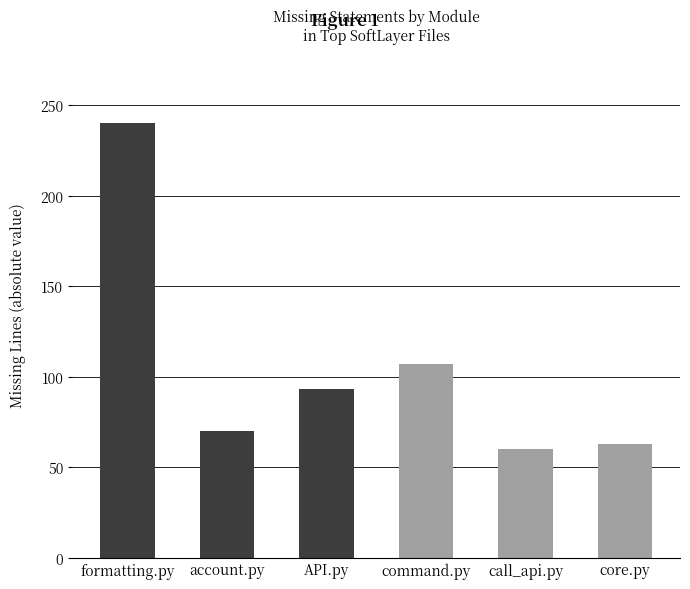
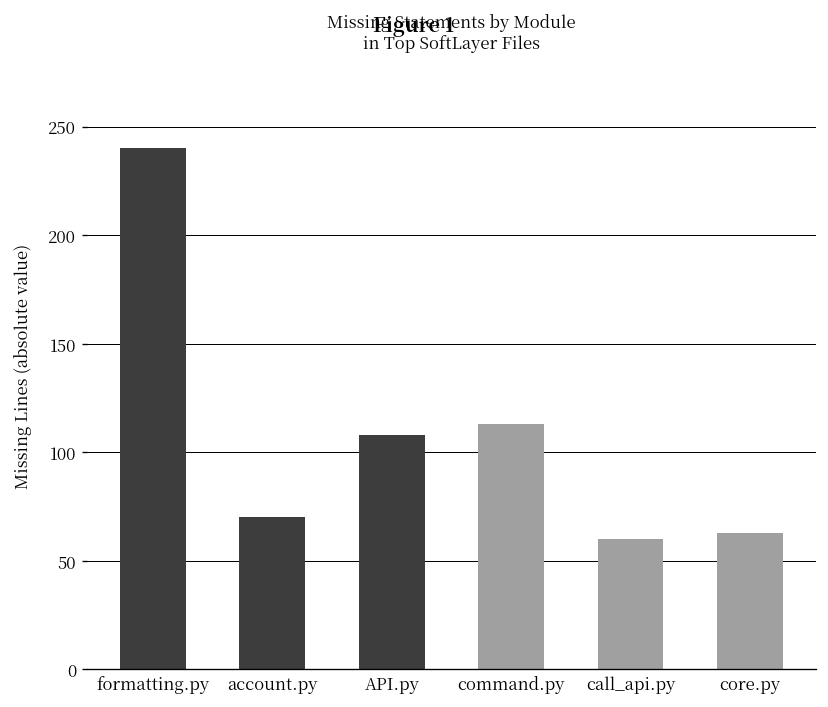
  {
    "formatting.py": 240,
    "account.py": 70,
-   "API.py": 93,
-   "command.py": 107,
+   "API.py": 108,
+   "command.py": 113,
    "call_api.py": 60,
    "core.py": 63
  }
